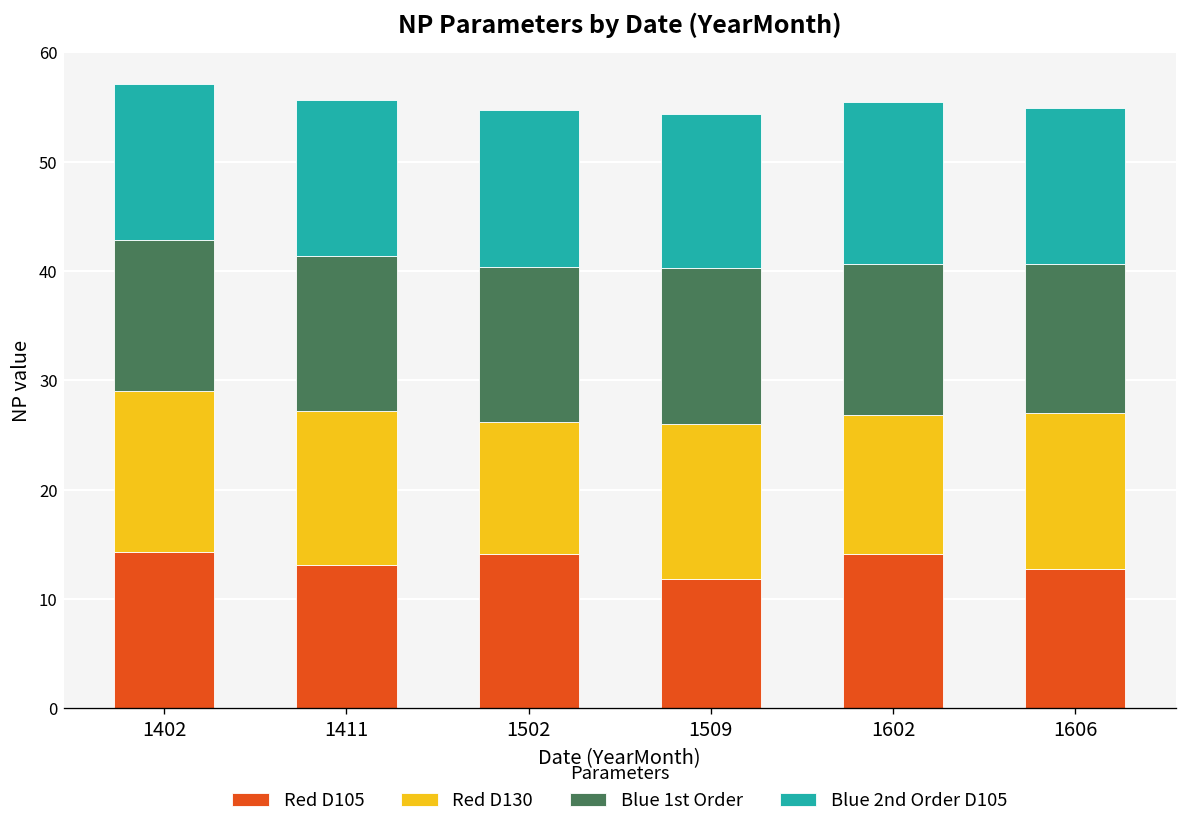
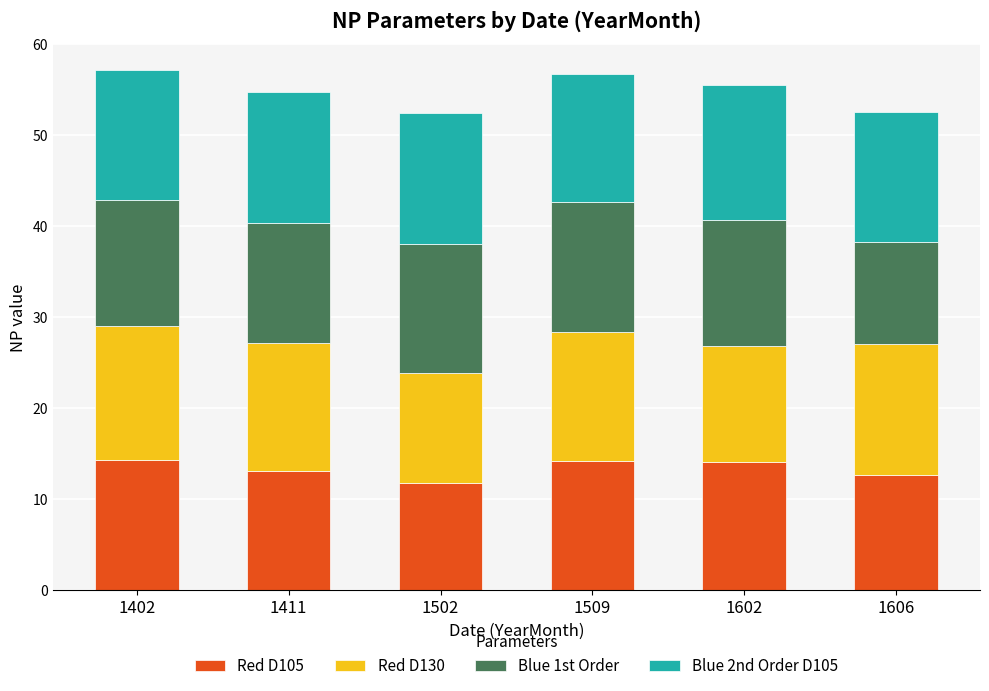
  {
    "Red D105": {
      "1402": 14,
      "1411": 13,
-     "1502": 14,
-     "1509": 12,
+     "1502": 12,
+     "1509": 14,
      "1602": 14,
      "1606": 13
    },
    "Red D130": {
      "1402": 15,
      "1411": 14,
      "1502": 12,
      "1509": 14,
      "1602": 13,
      "1606": 14
    },
    "Blue 1st Order": {
      "1402": 14,
-     "1411": 14,
+     "1411": 13,
      "1502": 14,
      "1509": 14,
      "1602": 14,
-     "1606": 14
+     "1606": 11
    },
    "Blue 2nd Order D105": {
      "1402": 14,
      "1411": 14,
      "1502": 14,
      "1509": 14,
      "1602": 15,
      "1606": 14
    }
  }
